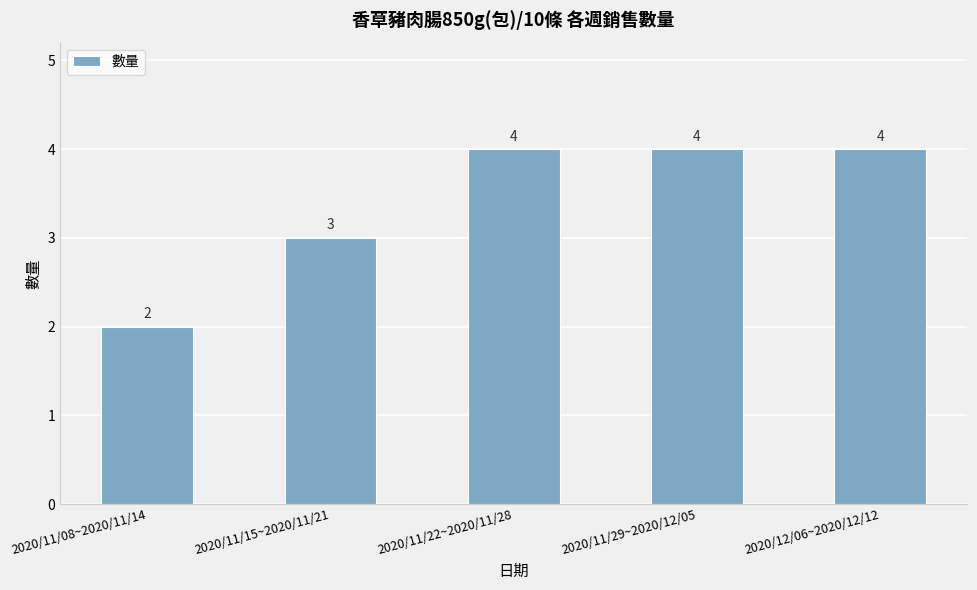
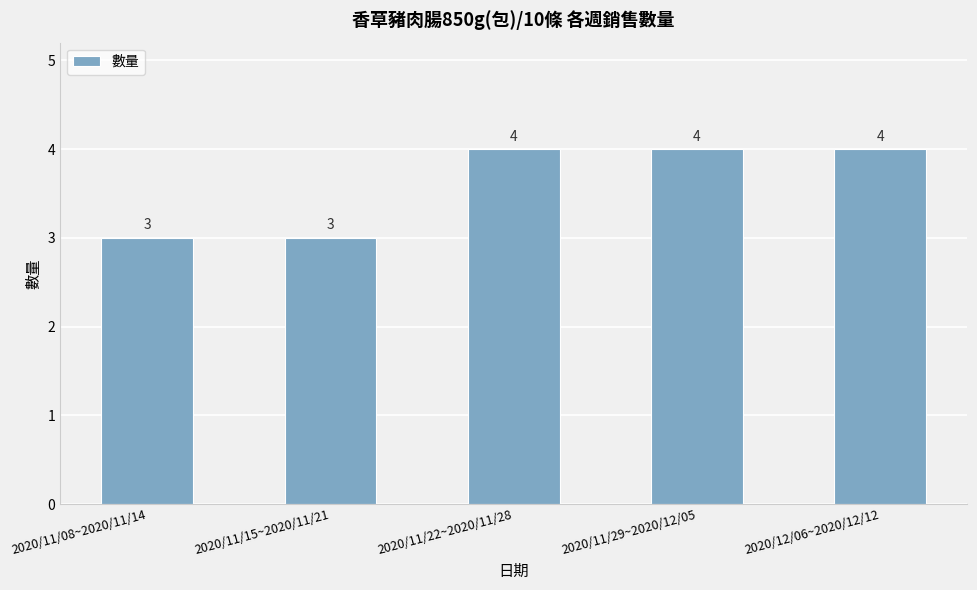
  {
-   "2020/11/08~2020/11/14": 2,
+   "2020/11/08~2020/11/14": 3,
    "2020/11/15~2020/11/21": 3,
    "2020/11/22~2020/11/28": 4,
    "2020/11/29~2020/12/05": 4,
    "2020/12/06~2020/12/12": 4
  }
